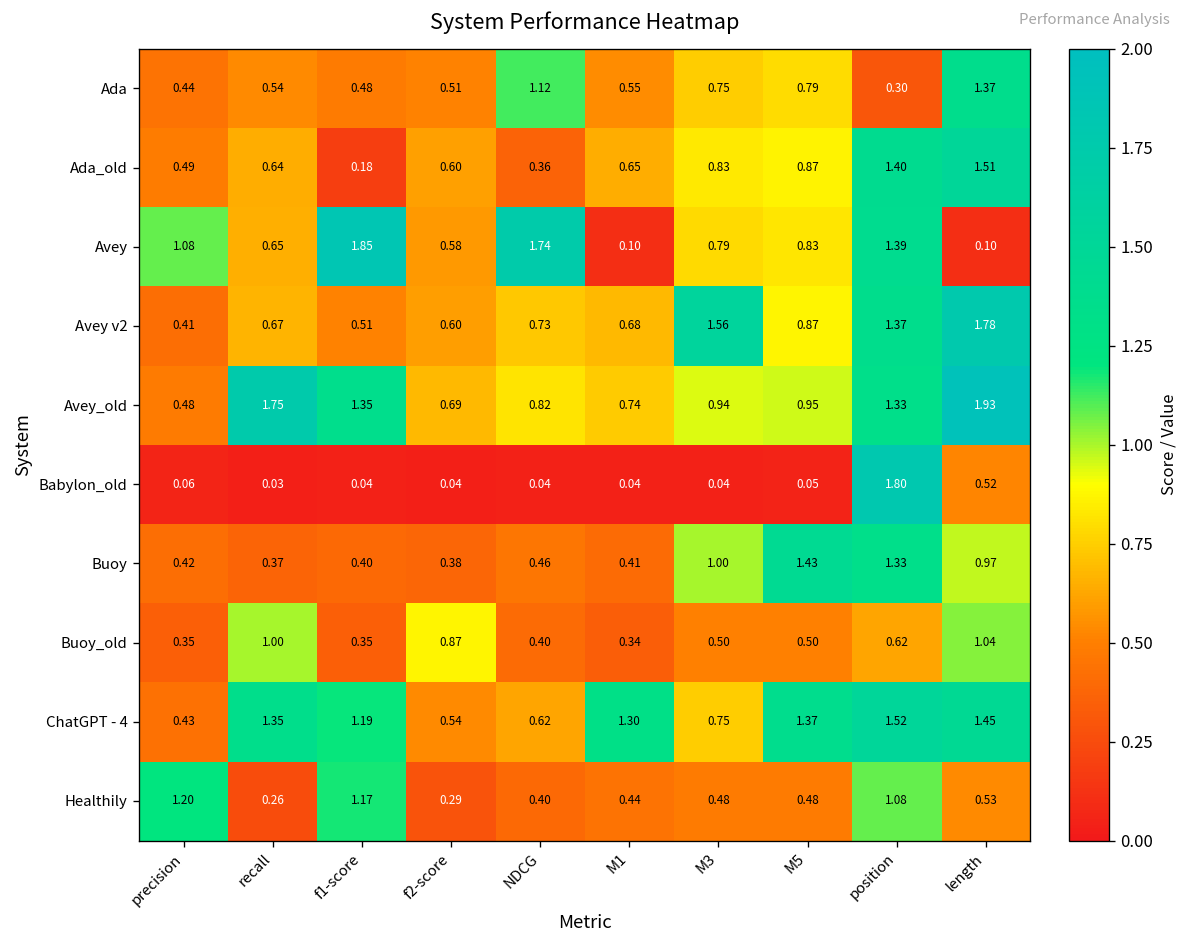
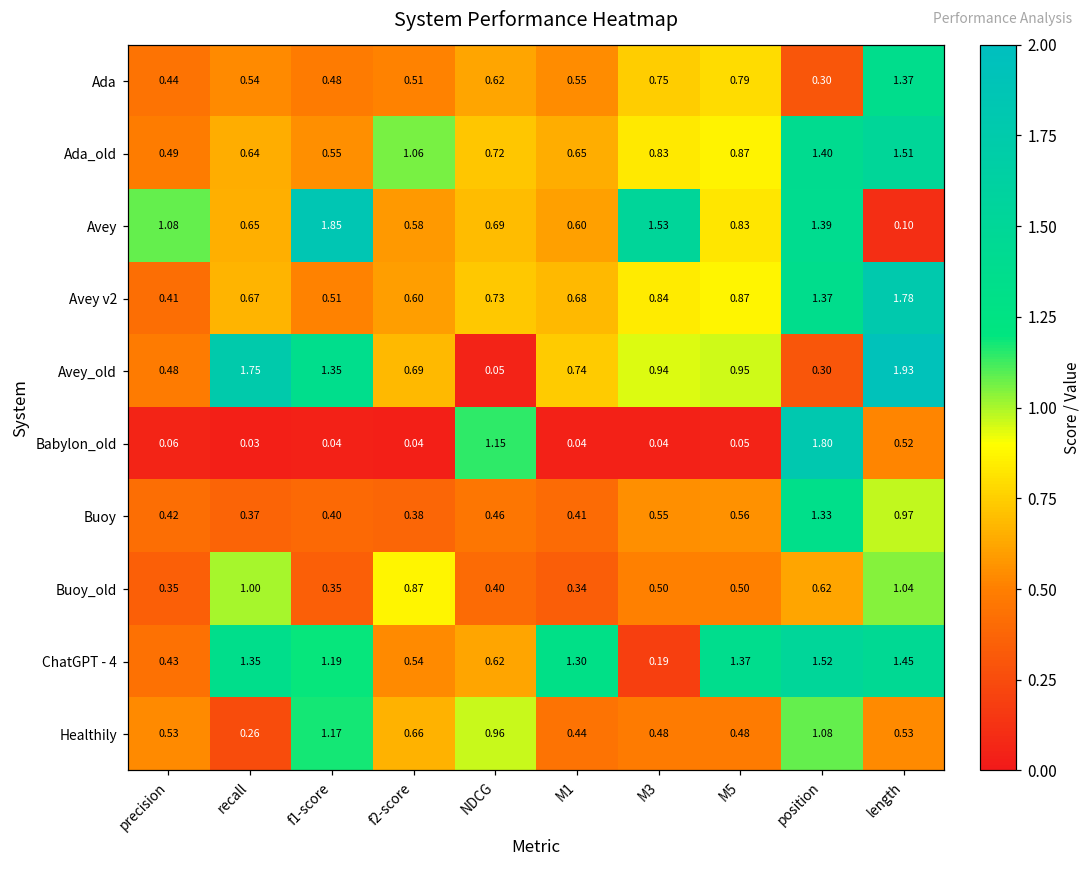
  {
    "Ada": {
      "precision": 0.44,
      "recall": 0.54,
      "f1-score": 0.48,
      "f2-score": 0.51,
-     "NDCG": 1.12,
+     "NDCG": 0.62,
      "M1": 0.55,
      "M3": 0.75,
      "M5": 0.79,
      "position": 0.30,
      "length": 1.37
    },
    "Ada_old": {
      "precision": 0.49,
      "recall": 0.64,
-     "f1-score": 0.18,
-     "f2-score": 0.60,
-     "NDCG": 0.36,
+     "f1-score": 0.55,
+     "f2-score": 1.06,
+     "NDCG": 0.72,
      "M1": 0.65,
      "M3": 0.83,
      "M5": 0.87,
      "position": 1.40,
      "length": 1.51
    },
    "Avey": {
      "precision": 1.08,
      "recall": 0.65,
      "f1-score": 1.85,
      "f2-score": 0.58,
-     "NDCG": 1.74,
-     "M1": 0.10,
-     "M3": 0.79,
+     "NDCG": 0.69,
+     "M1": 0.60,
+     "M3": 1.53,
      "M5": 0.83,
      "position": 1.39,
      "length": 0.10
    },
    "Avey v2": {
      "precision": 0.41,
      "recall": 0.67,
      "f1-score": 0.51,
      "f2-score": 0.60,
      "NDCG": 0.73,
      "M1": 0.68,
-     "M3": 1.56,
+     "M3": 0.84,
      "M5": 0.87,
      "position": 1.37,
      "length": 1.78
    },
    "Avey_old": {
      "precision": 0.48,
      "recall": 1.75,
      "f1-score": 1.35,
      "f2-score": 0.69,
-     "NDCG": 0.82,
+     "NDCG": 0.05,
      "M1": 0.74,
      "M3": 0.94,
      "M5": 0.95,
-     "position": 1.33,
+     "position": 0.30,
      "length": 1.93
    },
    "Babylon_old": {
      "precision": 0.06,
      "recall": 0.03,
      "f1-score": 0.04,
      "f2-score": 0.04,
-     "NDCG": 0.04,
+     "NDCG": 1.15,
      "M1": 0.04,
      "M3": 0.04,
      "M5": 0.05,
      "position": 1.80,
      "length": 0.52
    },
    "Buoy": {
      "precision": 0.42,
      "recall": 0.37,
      "f1-score": 0.40,
      "f2-score": 0.38,
      "NDCG": 0.46,
      "M1": 0.41,
-     "M3": 1.00,
-     "M5": 1.43,
+     "M3": 0.55,
+     "M5": 0.56,
      "position": 1.33,
      "length": 0.97
    },
    "Buoy_old": {
      "precision": 0.35,
      "recall": 1.00,
      "f1-score": 0.35,
      "f2-score": 0.87,
      "NDCG": 0.40,
      "M1": 0.34,
      "M3": 0.50,
      "M5": 0.50,
      "position": 0.62,
      "length": 1.04
    },
    "ChatGPT - 4": {
      "precision": 0.43,
      "recall": 1.35,
      "f1-score": 1.19,
      "f2-score": 0.54,
      "NDCG": 0.62,
      "M1": 1.30,
-     "M3": 0.75,
+     "M3": 0.19,
      "M5": 1.37,
      "position": 1.52,
      "length": 1.45
    },
    "Healthily": {
-     "precision": 1.20,
+     "precision": 0.53,
      "recall": 0.26,
      "f1-score": 1.17,
-     "f2-score": 0.29,
-     "NDCG": 0.40,
+     "f2-score": 0.66,
+     "NDCG": 0.96,
      "M1": 0.44,
      "M3": 0.48,
      "M5": 0.48,
      "position": 1.08,
      "length": 0.53
    }
  }
